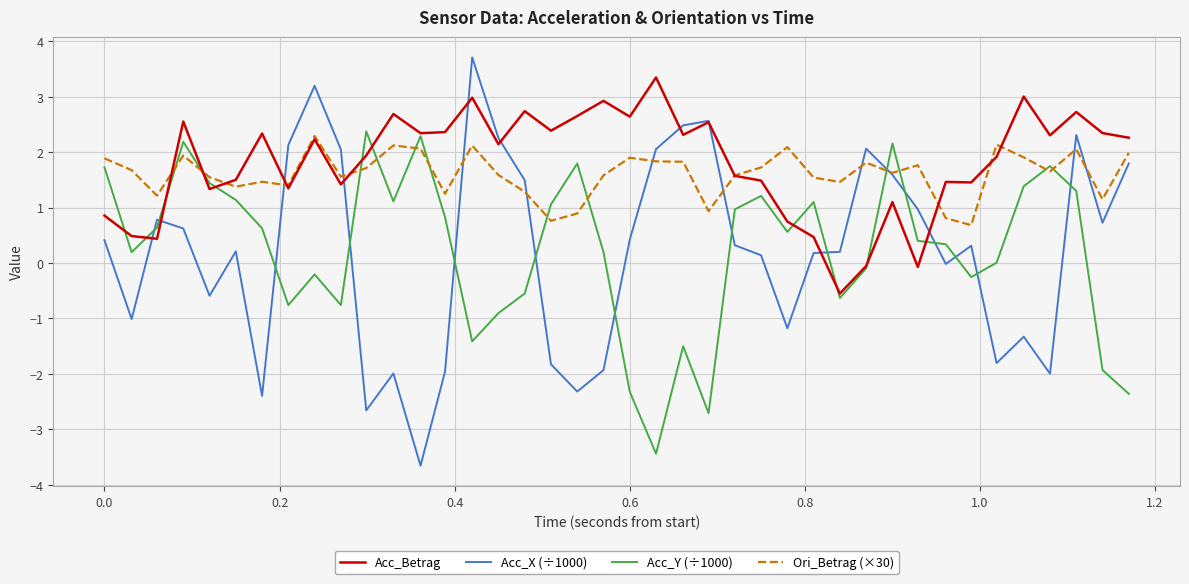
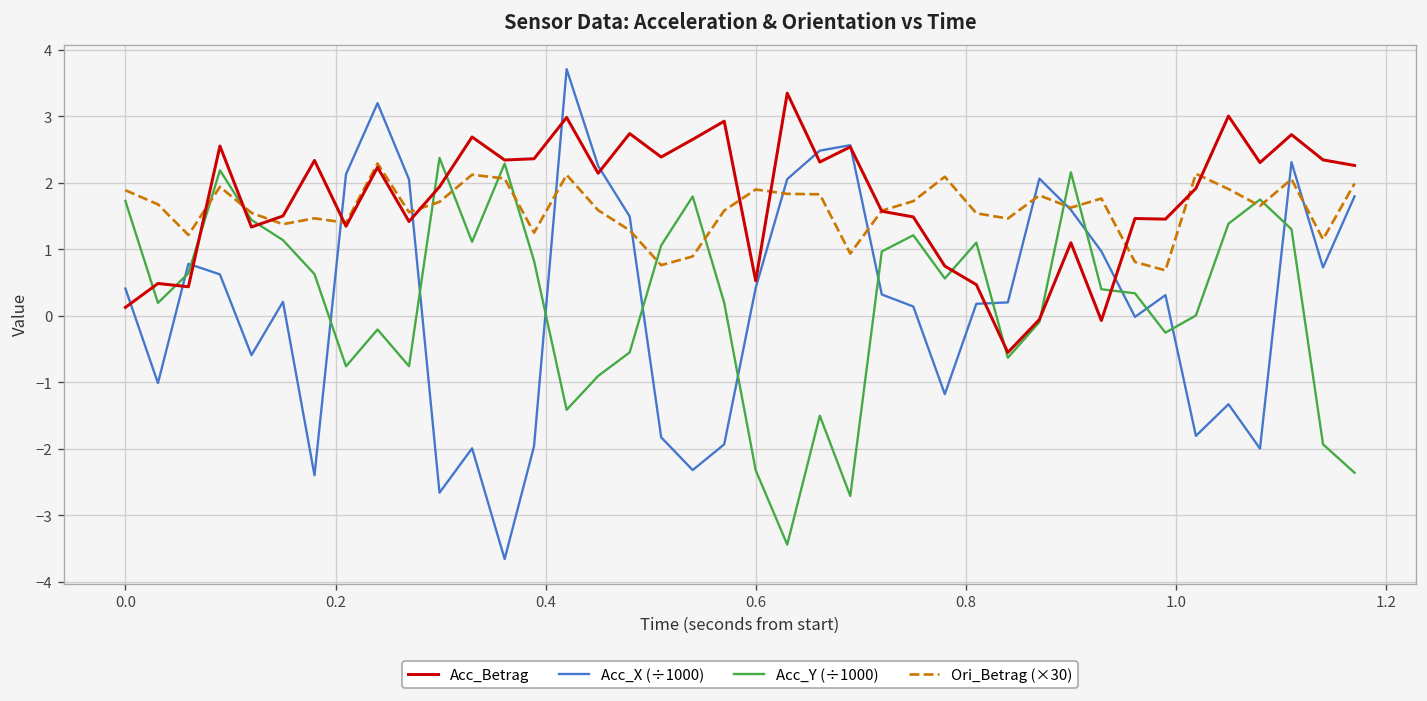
  {
    "Acc_Betrag": {
-     "0.0": 0.9,
-     "0.6": 2.6
+     "0.0": 0.1,
+     "0.6": 0.5
    },
    "Acc_X (÷1000)": {
      "0.0": 0.4,
      "0.6": 0.4
    },
    "Acc_Y (÷1000)": {
      "0.0": 1.7,
      "0.6": -2.3
    },
    "Ori_Betrag (×30)": {
      "0.0": 1.9,
      "0.6": 1.9
    }
  }
